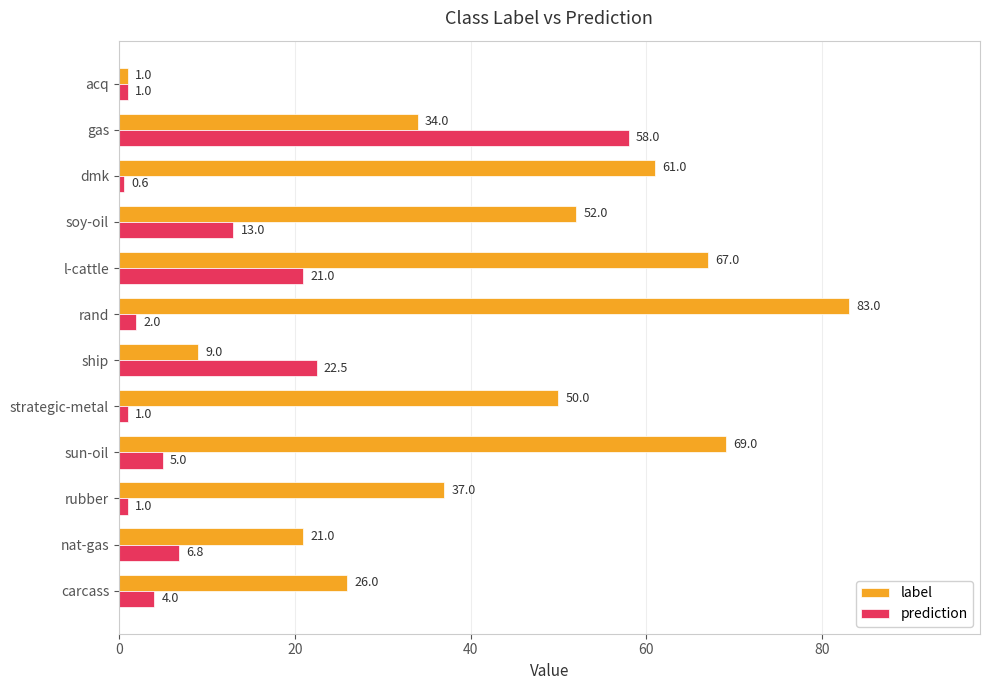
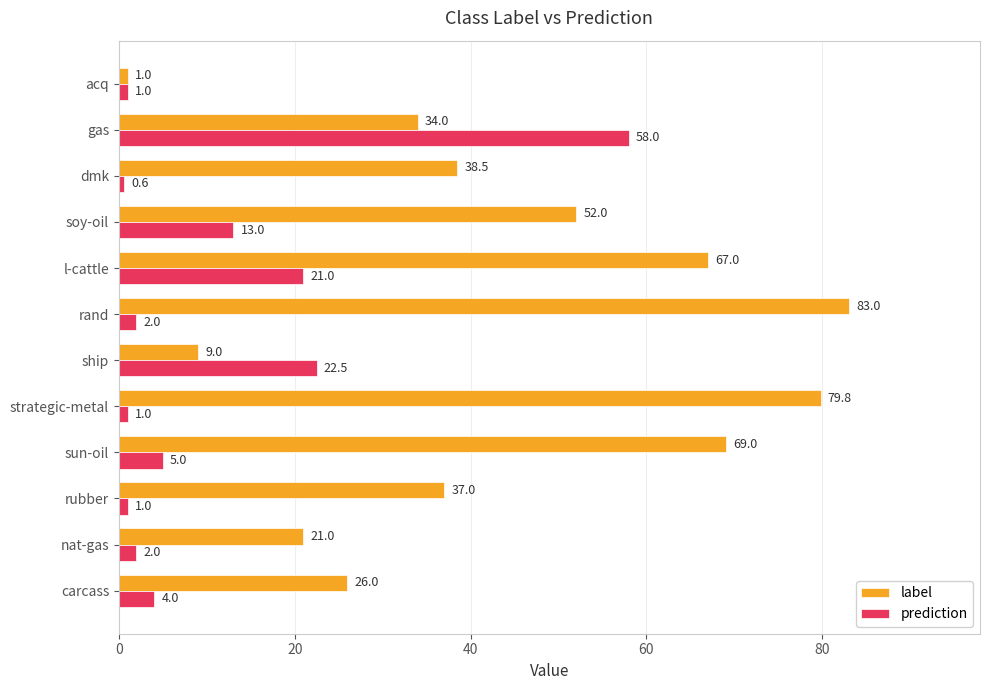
  {
    "label": {
      "acq": 1.0,
      "gas": 34.0,
-     "dmk": 61.0,
+     "dmk": 38.5,
      "soy-oil": 52.0,
      "l-cattle": 67.0,
      "rand": 83.0,
      "ship": 9.0,
-     "strategic-metal": 50.0,
+     "strategic-metal": 79.8,
      "sun-oil": 69.0,
      "rubber": 37.0,
      "nat-gas": 21.0,
      "carcass": 26.0
    },
    "prediction": {
      "acq": 1.0,
      "gas": 58.0,
      "dmk": 0.6,
      "soy-oil": 13.0,
      "l-cattle": 21.0,
      "rand": 2.0,
      "ship": 22.5,
      "strategic-metal": 1.0,
      "sun-oil": 5.0,
      "rubber": 1.0,
-     "nat-gas": 6.8,
+     "nat-gas": 2.0,
      "carcass": 4.0
    }
  }
